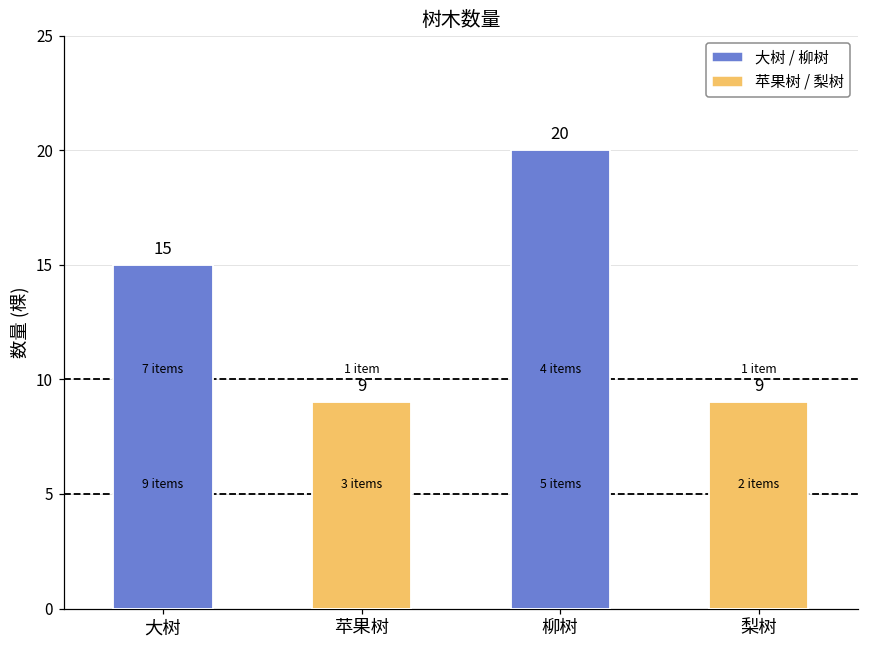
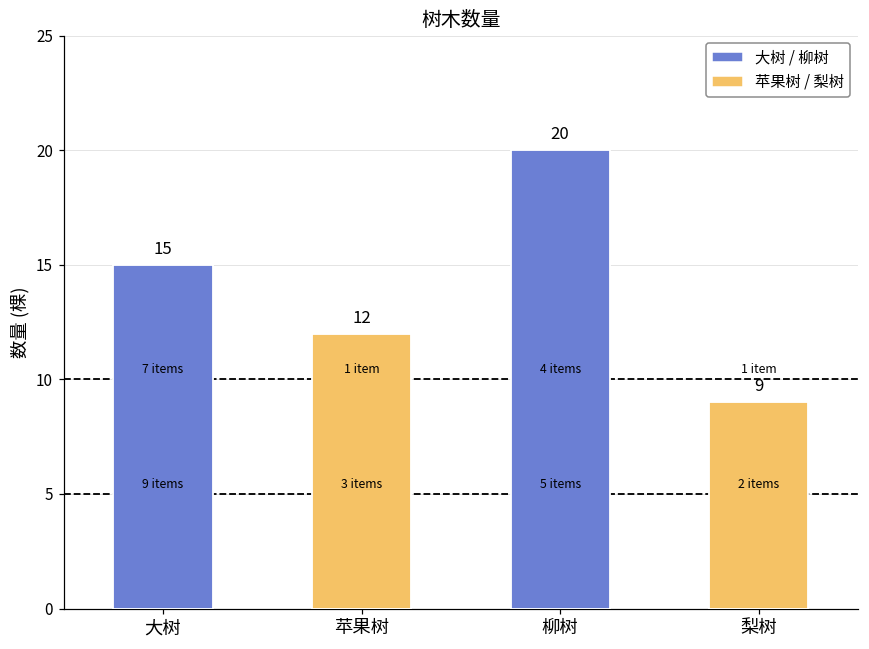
  {
    "大树": 15,
-   "苹果树": 9,
+   "苹果树": 12,
    "柳树": 20,
    "梨树": 9
  }
